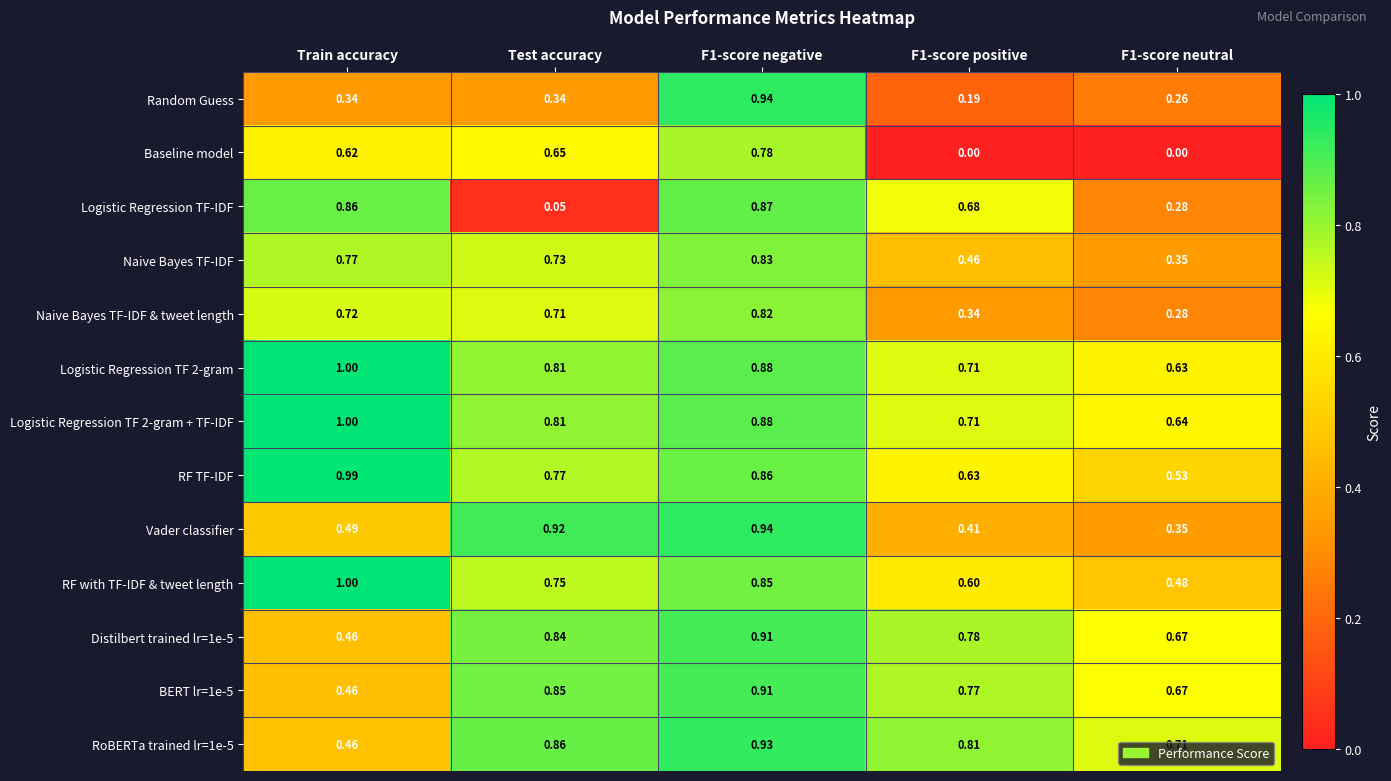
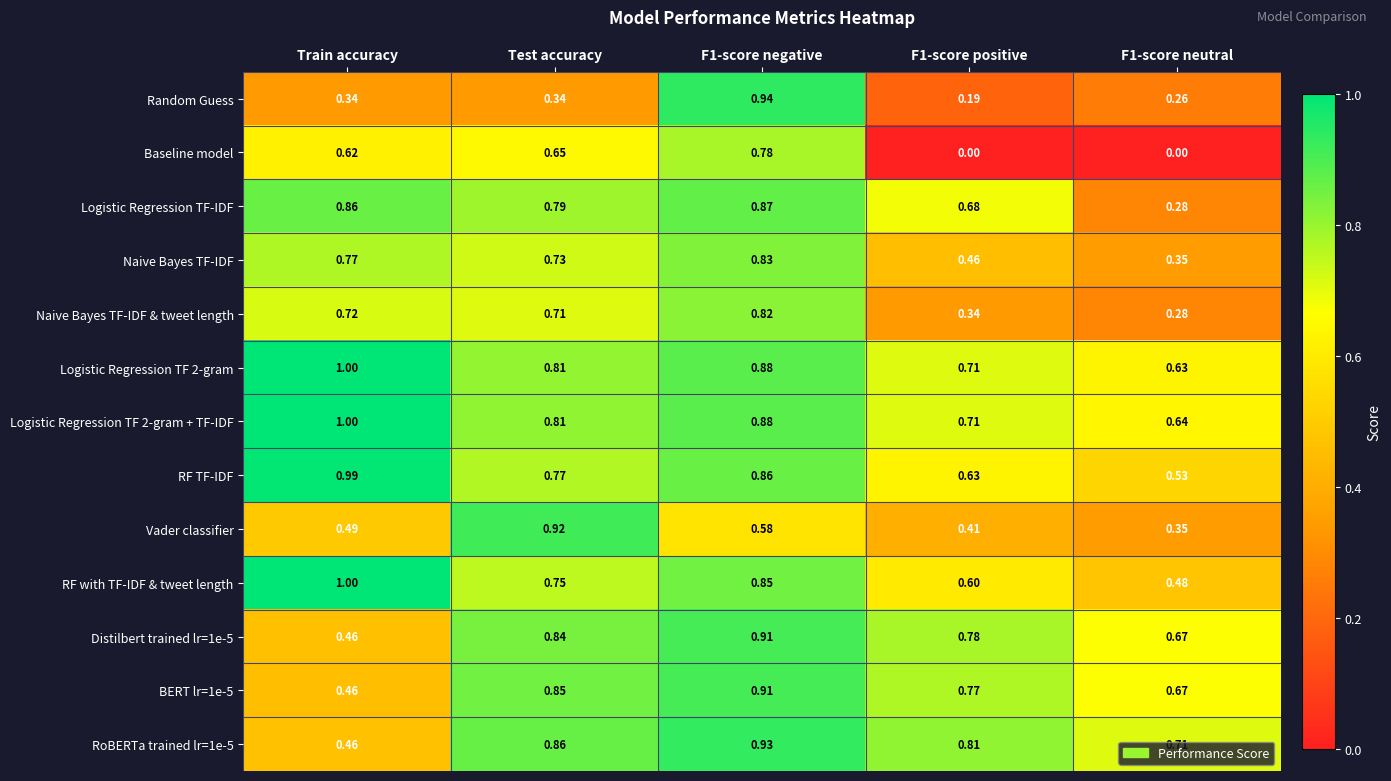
  {
    "Random Guess": {
      "Train accuracy": 0.34,
      "Test accuracy": 0.34,
      "F1-score negative": 0.94,
      "F1-score positive": 0.19,
      "F1-score neutral": 0.26
    },
    "Baseline model": {
      "Train accuracy": 0.62,
      "Test accuracy": 0.65,
      "F1-score negative": 0.78,
      "F1-score positive": 0.00,
      "F1-score neutral": 0.00
    },
    "Logistic Regression TF-IDF": {
      "Train accuracy": 0.86,
-     "Test accuracy": 0.05,
+     "Test accuracy": 0.79,
      "F1-score negative": 0.87,
      "F1-score positive": 0.68,
      "F1-score neutral": 0.28
    },
    "Naive Bayes TF-IDF": {
      "Train accuracy": 0.77,
      "Test accuracy": 0.73,
      "F1-score negative": 0.83,
      "F1-score positive": 0.46,
      "F1-score neutral": 0.35
    },
    "Naive Bayes TF-IDF & tweet length": {
      "Train accuracy": 0.72,
      "Test accuracy": 0.71,
      "F1-score negative": 0.82,
      "F1-score positive": 0.34,
      "F1-score neutral": 0.28
    },
    "Logistic Regression TF 2-gram": {
      "Train accuracy": 1.00,
      "Test accuracy": 0.81,
      "F1-score negative": 0.88,
      "F1-score positive": 0.71,
      "F1-score neutral": 0.63
    },
    "Logistic Regression TF 2-gram + TF-IDF": {
      "Train accuracy": 1.00,
      "Test accuracy": 0.81,
      "F1-score negative": 0.88,
      "F1-score positive": 0.71,
      "F1-score neutral": 0.64
    },
    "RF TF-IDF": {
      "Train accuracy": 0.99,
      "Test accuracy": 0.77,
      "F1-score negative": 0.86,
      "F1-score positive": 0.63,
      "F1-score neutral": 0.53
    },
    "Vader classifier": {
      "Train accuracy": 0.49,
      "Test accuracy": 0.92,
-     "F1-score negative": 0.94,
+     "F1-score negative": 0.58,
      "F1-score positive": 0.41,
      "F1-score neutral": 0.35
    },
    "RF with TF-IDF & tweet length": {
      "Train accuracy": 1.00,
      "Test accuracy": 0.75,
      "F1-score negative": 0.85,
      "F1-score positive": 0.60,
      "F1-score neutral": 0.48
    },
    "Distilbert trained lr=1e-5": {
      "Train accuracy": 0.46,
      "Test accuracy": 0.84,
      "F1-score negative": 0.91,
      "F1-score positive": 0.78,
      "F1-score neutral": 0.67
    },
    "BERT lr=1e-5": {
      "Train accuracy": 0.46,
      "Test accuracy": 0.85,
      "F1-score negative": 0.91,
      "F1-score positive": 0.77,
      "F1-score neutral": 0.67
    },
    "RoBERTa trained lr=1e-5": {
      "Train accuracy": 0.46,
      "Test accuracy": 0.86,
      "F1-score negative": 0.93,
      "F1-score positive": 0.81
    }
  }
